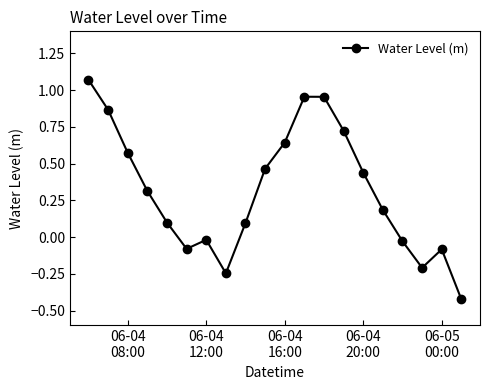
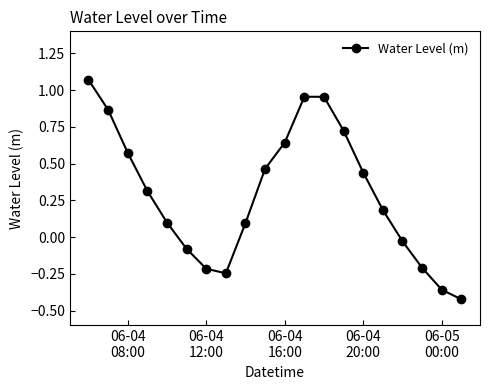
  {
    "06-04 08:00": 0.57,
-   "06-04 12:00": -0.02,
+   "06-04 12:00": -0.21,
    "06-04 16:00": 0.64,
    "06-04 20:00": 0.44,
-   "06-05 00:00": -0.08
+   "06-05 00:00": -0.36
  }
